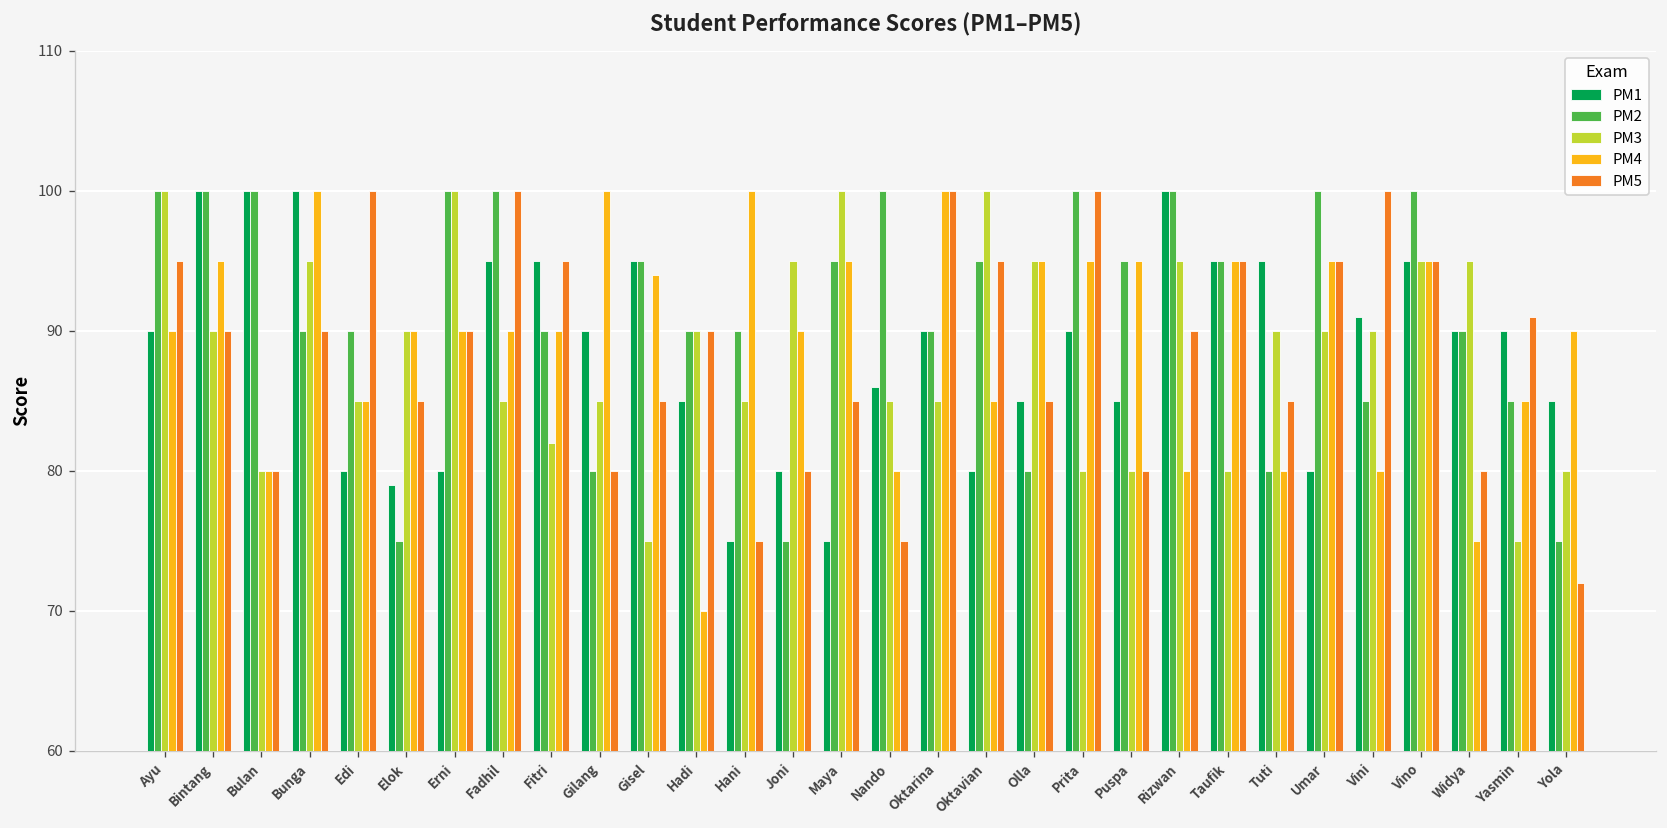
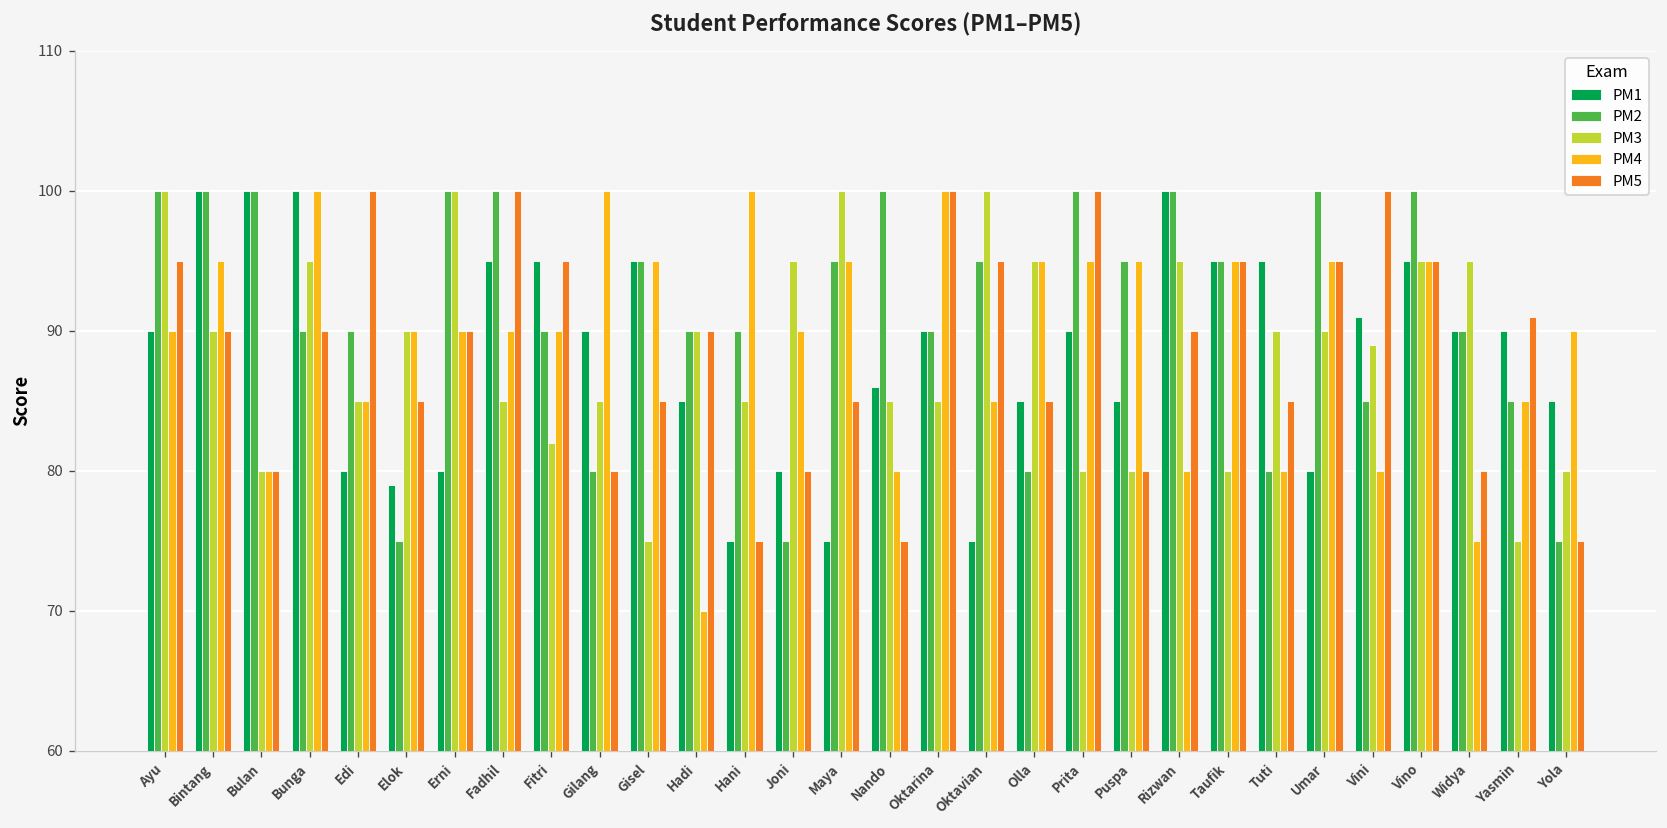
  {
    "PM1": {
      "Ayu": 90,
      "Bintang": 100,
      "Bulan": 100,
      "Bunga": 100,
      "Edi": 80,
      "Elok": 79,
      "Erni": 80,
      "Fadhil": 95,
      "Fitri": 95,
      "Gilang": 90,
      "Gisel": 95,
      "Hadi": 85,
      "Hani": 75,
      "Joni": 80,
      "Maya": 75,
      "Nando": 86,
      "Oktarina": 90,
-     "Oktavian": 80,
+     "Oktavian": 75,
      "Olla": 85,
      "Prita": 90,
      "Puspa": 85,
      "Rizwan": 100,
      "Taufik": 95,
      "Tuti": 95,
      "Umar": 80,
      "Vini": 91,
      "Vino": 95,
      "Widya": 90,
      "Yasmin": 90,
      "Yola": 85
    },
    "PM2": {
      "Ayu": 100,
      "Bintang": 100,
      "Bulan": 100,
      "Bunga": 90,
      "Edi": 90,
      "Elok": 75,
      "Erni": 100,
      "Fadhil": 100,
      "Fitri": 90,
      "Gilang": 80,
      "Gisel": 95,
      "Hadi": 90,
      "Hani": 90,
      "Joni": 75,
      "Maya": 95,
      "Nando": 100,
      "Oktarina": 90,
      "Oktavian": 95,
      "Olla": 80,
      "Prita": 100,
      "Puspa": 95,
      "Rizwan": 100,
      "Taufik": 95,
      "Tuti": 80,
      "Umar": 100,
      "Vini": 85,
      "Vino": 100,
      "Widya": 90,
      "Yasmin": 85,
      "Yola": 75
    },
    "PM3": {
      "Ayu": 100,
      "Bintang": 90,
      "Bulan": 80,
      "Bunga": 95,
      "Edi": 85,
      "Elok": 90,
      "Erni": 100,
      "Fadhil": 85,
      "Fitri": 82,
      "Gilang": 85,
      "Gisel": 75,
      "Hadi": 90,
      "Hani": 85,
      "Joni": 95,
      "Maya": 100,
      "Nando": 85,
      "Oktarina": 85,
      "Oktavian": 100,
      "Olla": 95,
      "Prita": 80,
      "Puspa": 80,
      "Rizwan": 95,
      "Taufik": 80,
      "Tuti": 90,
      "Umar": 90,
-     "Vini": 90,
+     "Vini": 89,
      "Vino": 95,
      "Widya": 95,
      "Yasmin": 75,
      "Yola": 80
    },
    "PM4": {
      "Ayu": 90,
      "Bintang": 95,
      "Bulan": 80,
      "Bunga": 100,
      "Edi": 85,
      "Elok": 90,
      "Erni": 90,
      "Fadhil": 90,
      "Fitri": 90,
      "Gilang": 100,
-     "Gisel": 94,
+     "Gisel": 95,
      "Hadi": 70,
      "Hani": 100,
      "Joni": 90,
      "Maya": 95,
      "Nando": 80,
      "Oktarina": 100,
      "Oktavian": 85,
      "Olla": 95,
      "Prita": 95,
      "Puspa": 95,
      "Rizwan": 80,
      "Taufik": 95,
      "Tuti": 80,
      "Umar": 95,
      "Vini": 80,
      "Vino": 95,
      "Widya": 75,
      "Yasmin": 85,
      "Yola": 90
    },
    "PM5": {
      "Ayu": 95,
      "Bintang": 90,
      "Bulan": 80,
      "Bunga": 90,
      "Edi": 100,
      "Elok": 85,
      "Erni": 90,
      "Fadhil": 100,
      "Fitri": 95,
      "Gilang": 80,
      "Gisel": 85,
      "Hadi": 90,
      "Hani": 75,
      "Joni": 80,
      "Maya": 85,
      "Nando": 75,
      "Oktarina": 100,
      "Oktavian": 95,
      "Olla": 85,
      "Prita": 100,
      "Puspa": 80,
      "Rizwan": 90,
      "Taufik": 95,
      "Tuti": 85,
      "Umar": 95,
      "Vini": 100,
      "Vino": 95,
      "Widya": 80,
      "Yasmin": 91,
-     "Yola": 72
+     "Yola": 75
    }
  }
